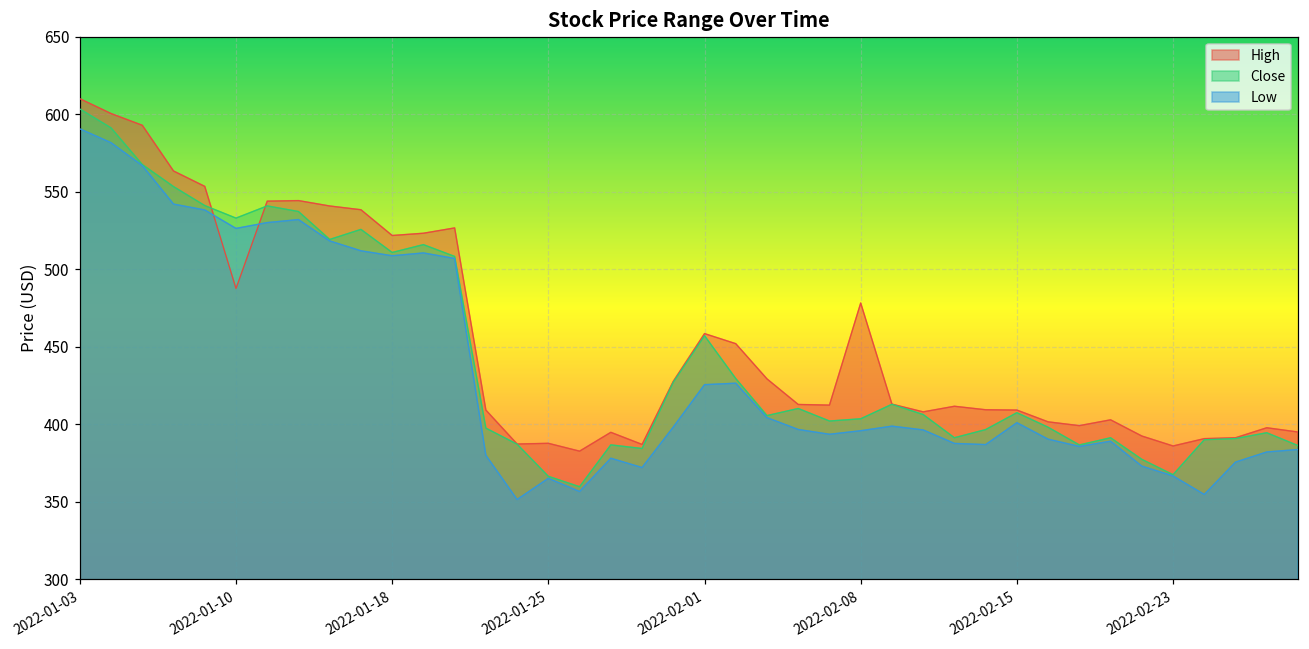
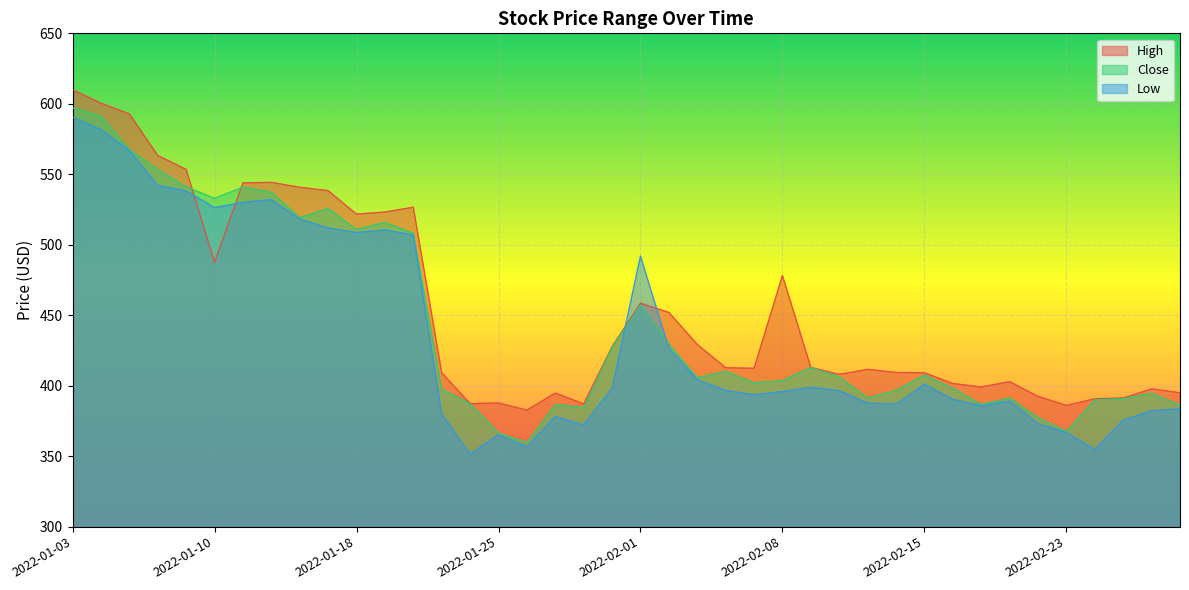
  {
    "High": {
      "2022-01-03": 610,
      "2022-01-10": 488,
      "2022-01-18": 522,
      "2022-01-25": 388,
      "2022-02-08": 478,
      "2022-02-23": 386
    },
    "Close": {
-     "2022-01-03": 603,
+     "2022-01-03": 597,
      "2022-01-10": 533,
      "2022-01-18": 511,
      "2022-02-08": 404
    },
    "Low": {
      "2022-01-03": 591,
      "2022-01-10": 526,
      "2022-01-18": 509,
-     "2022-02-01": 426,
+     "2022-02-01": 492,
      "2022-02-08": 396,
      "2022-02-15": 401
    }
  }
